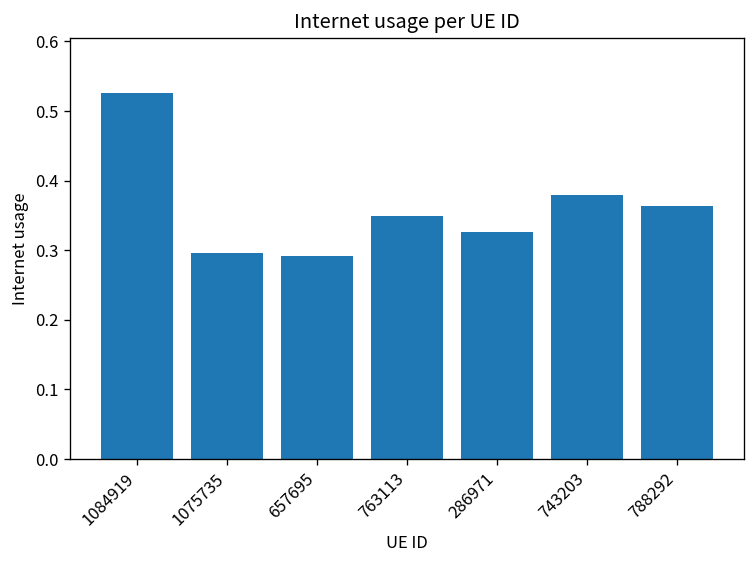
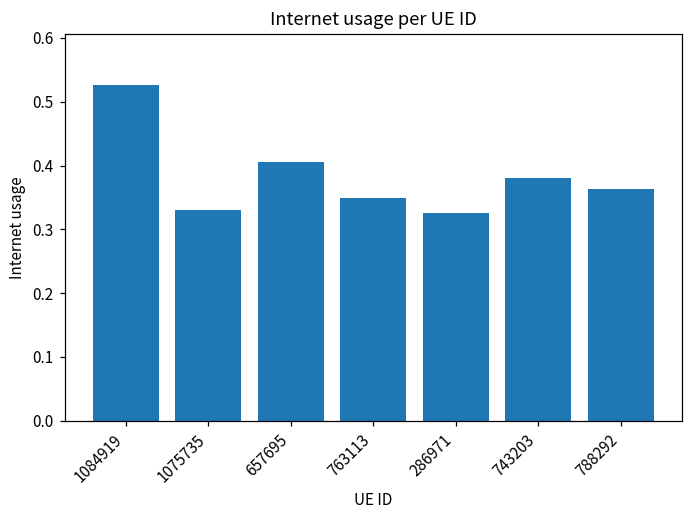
  {
    "1084919": 0.53,
-   "1075735": 0.30,
-   "657695": 0.29,
+   "1075735": 0.33,
+   "657695": 0.41,
    "763113": 0.35,
    "286971": 0.33,
    "743203": 0.38,
    "788292": 0.36
  }
